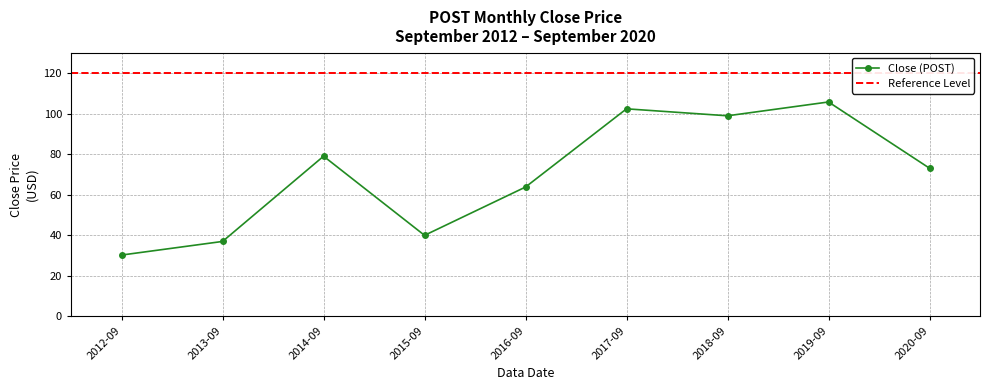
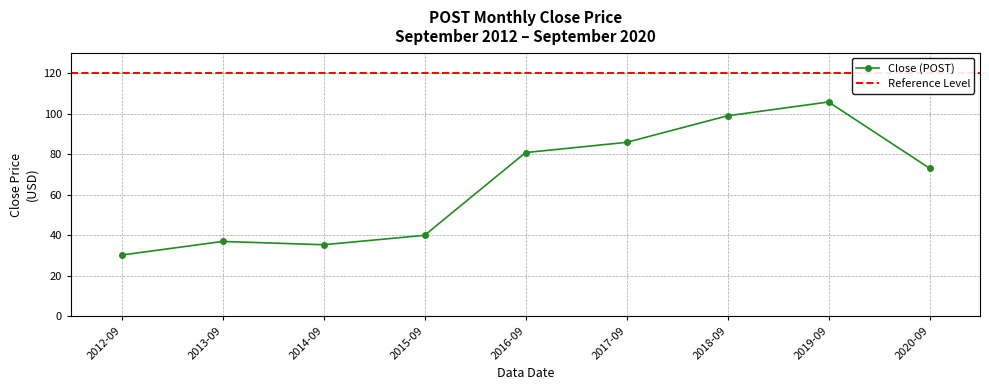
  {
    "2012-09": 30,
    "2013-09": 37,
-   "2014-09": 79,
+   "2014-09": 35,
    "2015-09": 40,
-   "2016-09": 64,
-   "2017-09": 102,
+   "2016-09": 81,
+   "2017-09": 86,
    "2018-09": 99,
    "2019-09": 106,
    "2020-09": 73
  }
